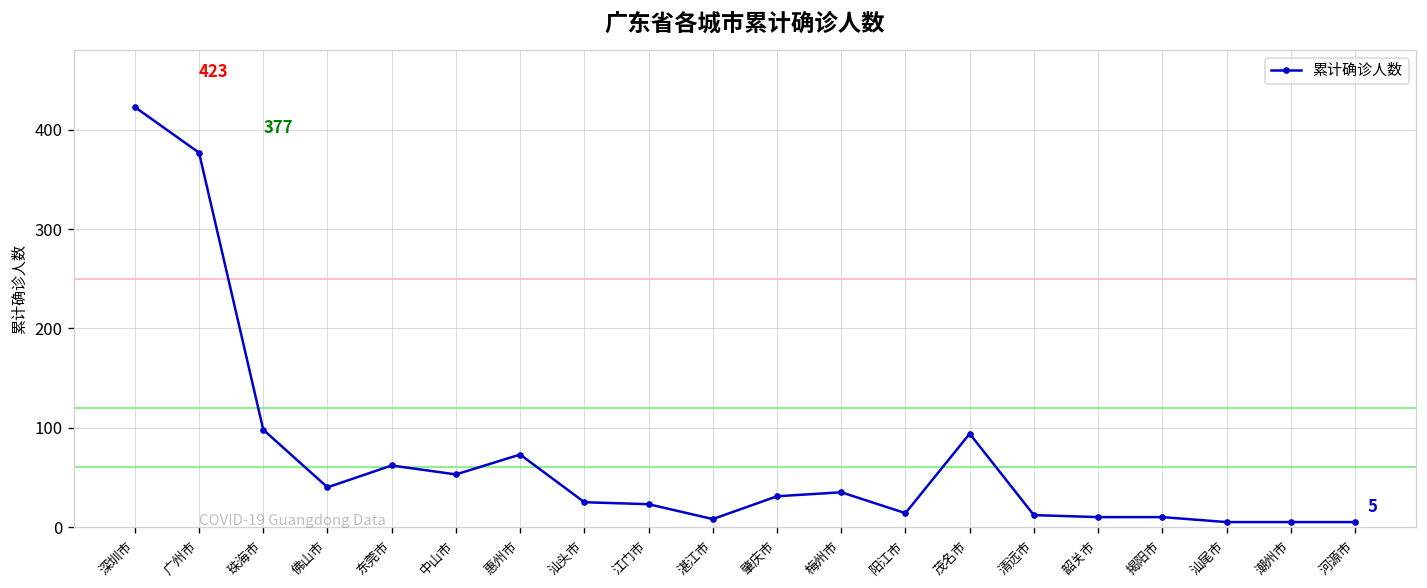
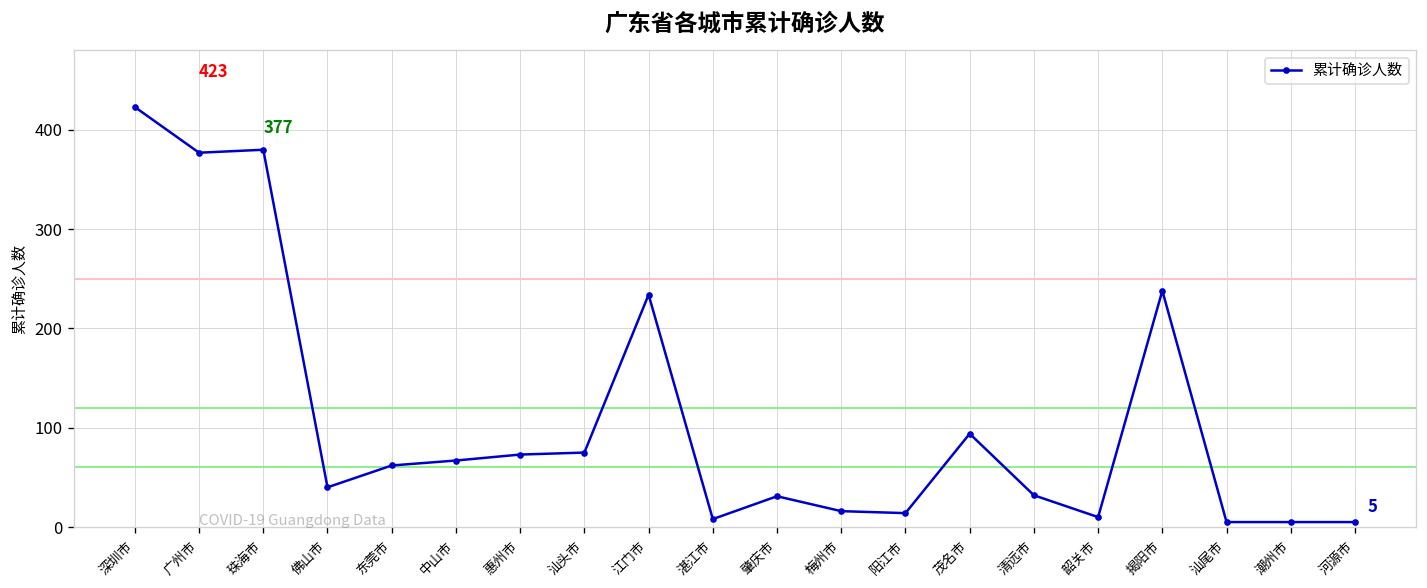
  {
    "深圳市": 420,
    "广州市": 380,
-   "珠海市": 100,
+   "珠海市": 380,
    "佛山市": 40,
    "东莞市": 60,
-   "中山市": 50,
+   "中山市": 70,
    "惠州市": 70,
-   "汕头市": 30,
-   "江门市": 20,
+   "汕头市": 80,
+   "江门市": 230,
    "湛江市": 10,
    "肇庆市": 30,
-   "梅州市": 40,
+   "梅州市": 20,
    "阳江市": 10,
    "茂名市": 90,
-   "清远市": 10,
+   "清远市": 30,
    "韶关市": 10,
-   "揭阳市": 10,
+   "揭阳市": 240,
    "汕尾市": 10,
    "潮州市": 10
  }
